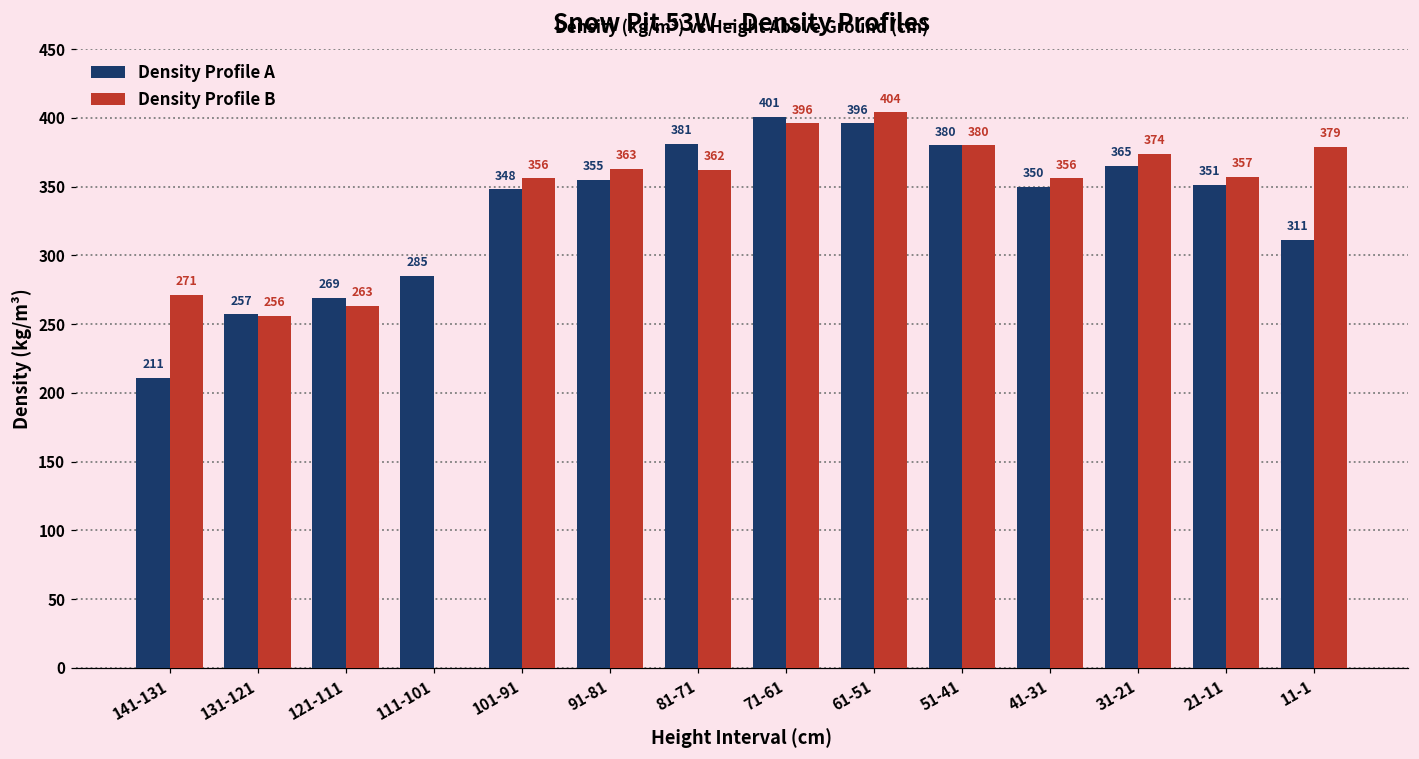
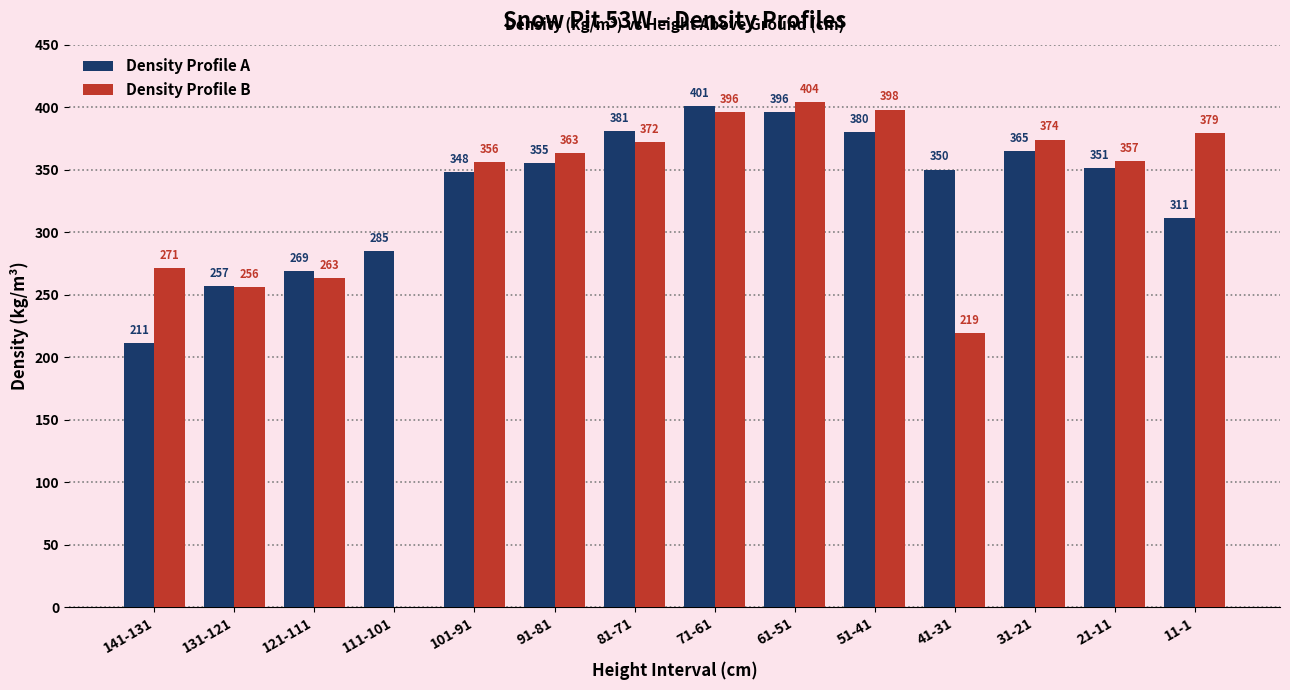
  {
    "Density Profile A": {
      "141-131": 211,
      "131-121": 257,
      "121-111": 269,
      "111-101": 285,
      "101-91": 348,
      "91-81": 355,
      "81-71": 381,
      "71-61": 401,
      "61-51": 396,
      "51-41": 380,
      "41-31": 350,
      "31-21": 365,
      "21-11": 351,
      "11-1": 311
    },
    "Density Profile B": {
      "141-131": 271,
      "131-121": 256,
      "121-111": 263,
      "101-91": 356,
      "91-81": 363,
-     "81-71": 362,
+     "81-71": 372,
      "71-61": 396,
      "61-51": 404,
-     "51-41": 380,
-     "41-31": 356,
+     "51-41": 398,
+     "41-31": 219,
      "31-21": 374,
      "21-11": 357,
      "11-1": 379
    }
  }
